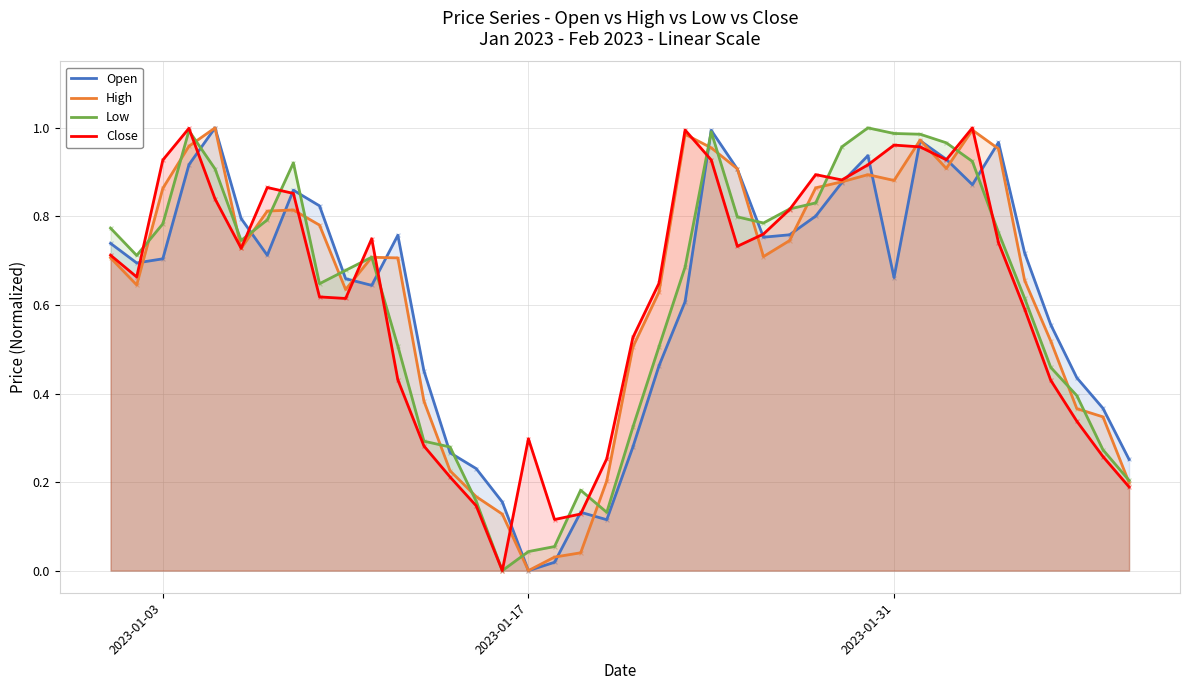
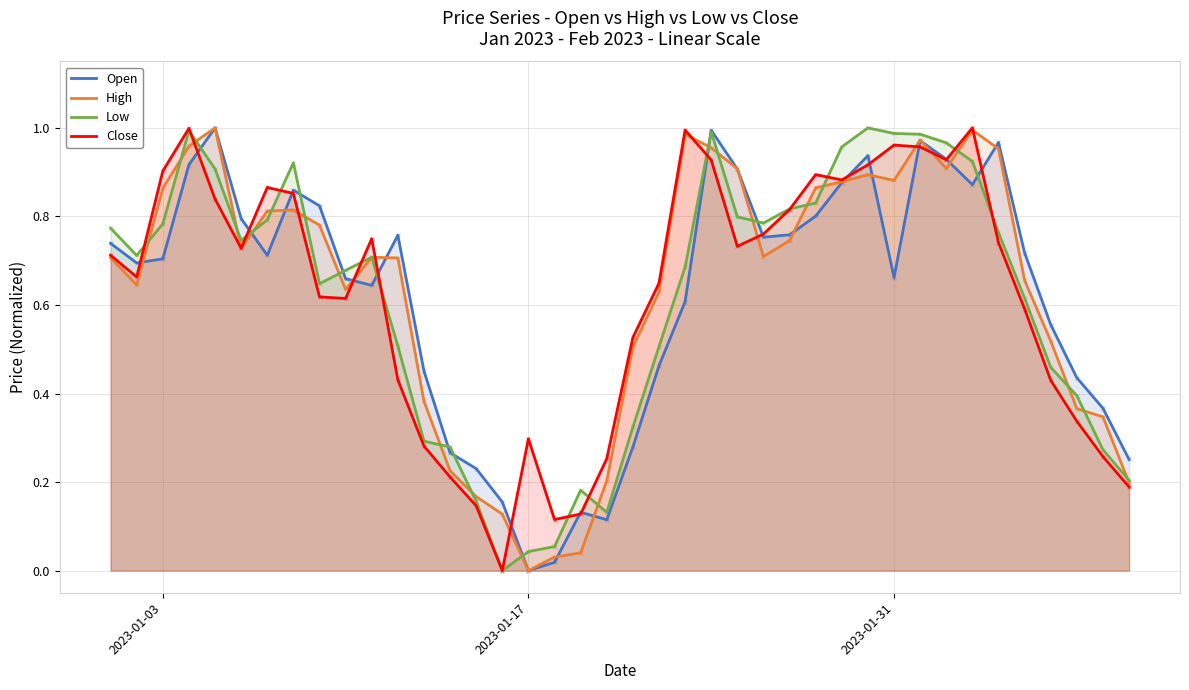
  {
    "Open": {
      "2023-01-03": 0.70,
      "2023-01-31": 0.66
    },
    "High": {
      "2023-01-03": 0.86,
      "2023-01-31": 0.88
    },
    "Low": {
      "2023-01-03": 0.78,
      "2023-01-17": 0.04,
      "2023-01-31": 0.99
    },
    "Close": {
-     "2023-01-03": 0.93,
+     "2023-01-03": 0.90,
      "2023-01-17": 0.30,
      "2023-01-31": 0.96
    }
  }
